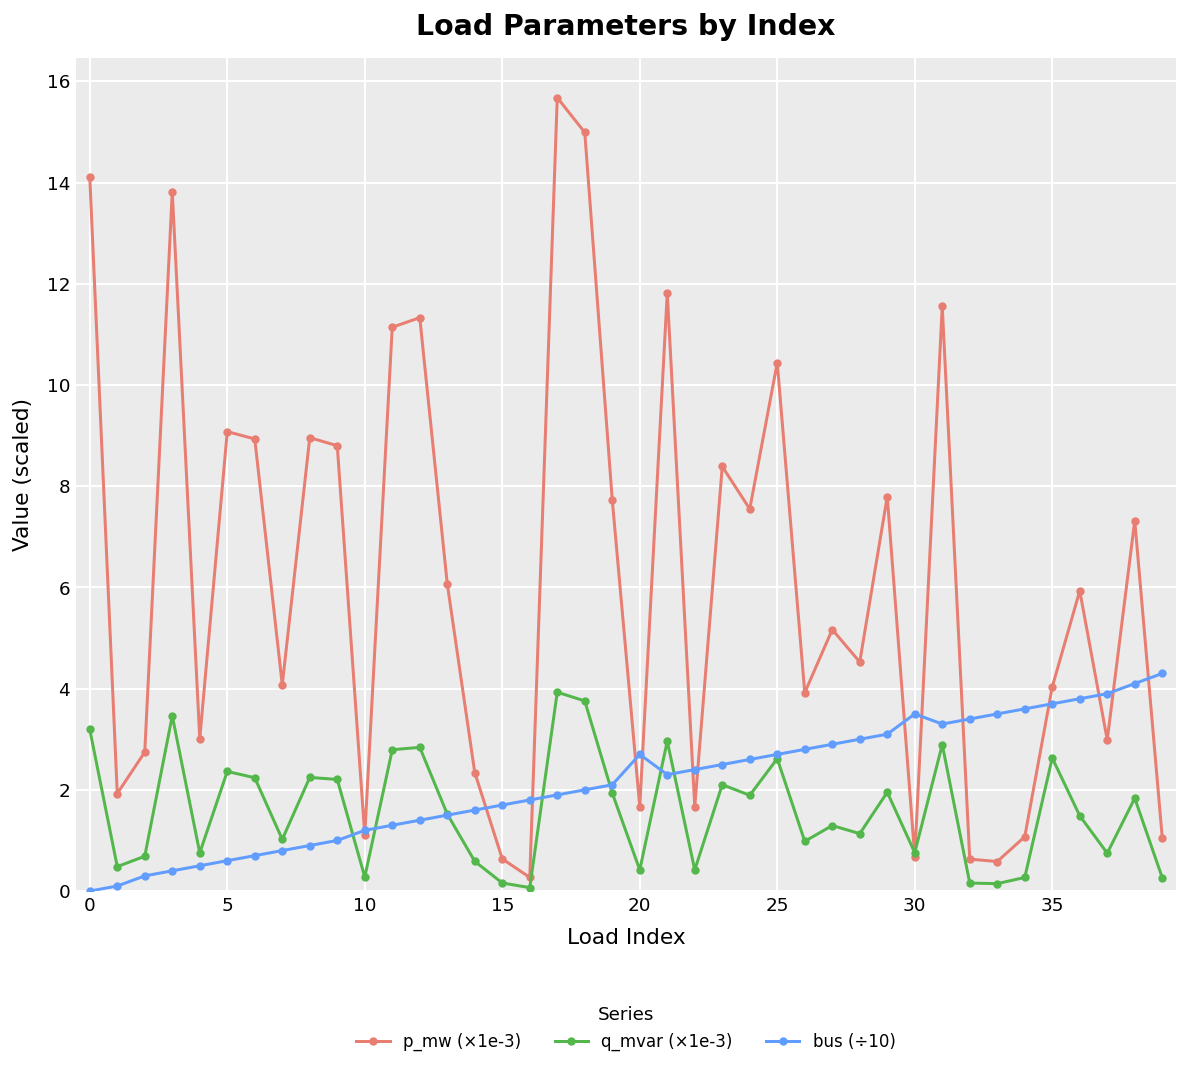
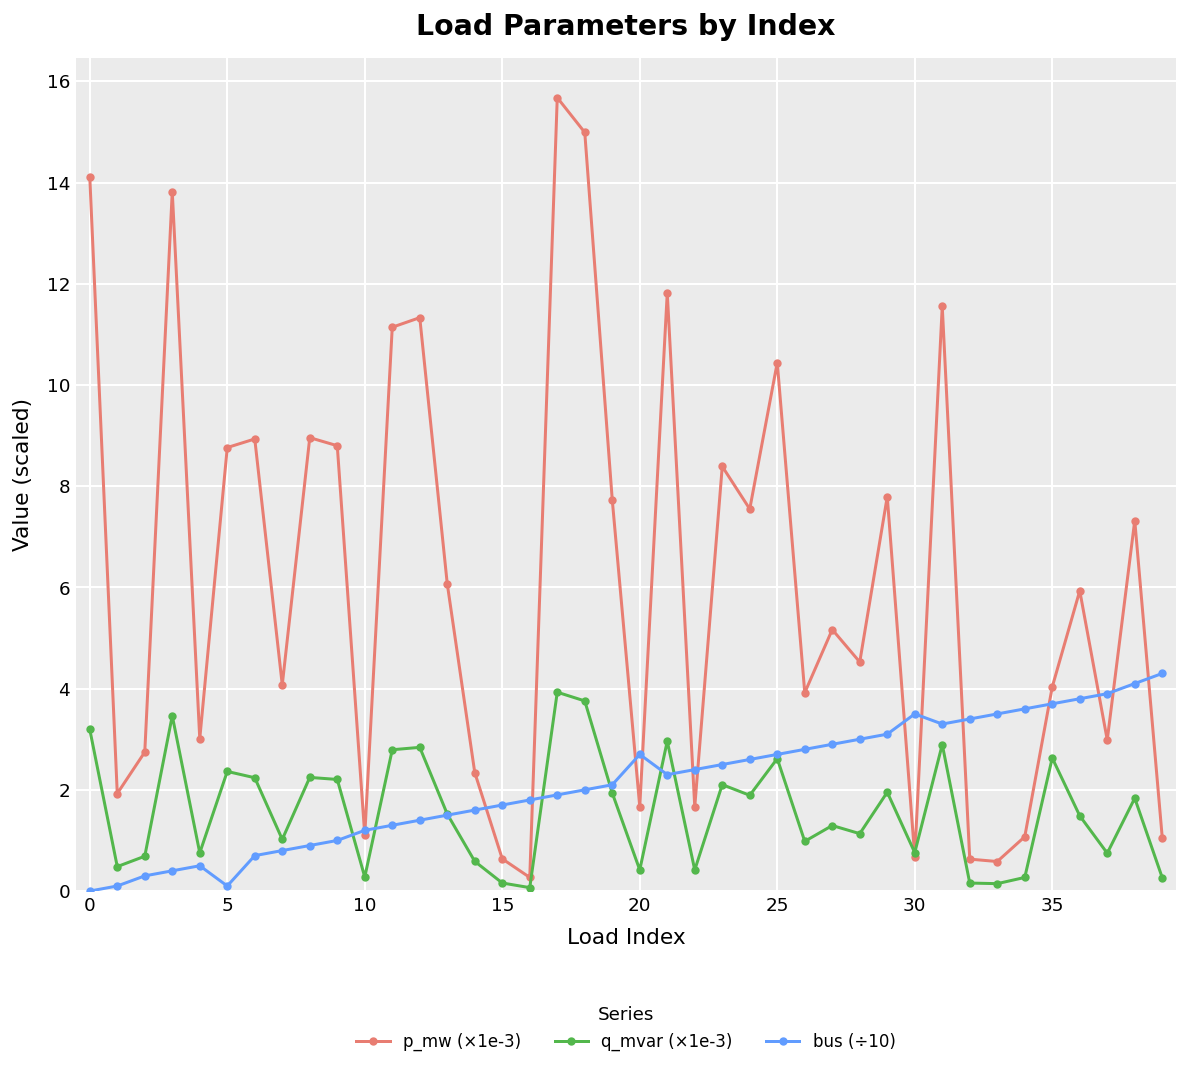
  {
    "p_mw (×1e-3)": {
      "0": 14.1,
-     "5": 9.1,
+     "5": 8.8,
      "10": 1.1,
      "15": 0.6,
      "20": 1.7,
      "25": 10.4,
      "30": 0.7,
      "35": 4.0
    },
    "q_mvar (×1e-3)": {
      "0": 3.2,
      "5": 2.4,
      "10": 0.3,
      "15": 0.2,
      "20": 0.4,
      "25": 2.6,
      "30": 0.8,
      "35": 2.6
    },
    "bus (÷10)": {
      "0": 0.0,
-     "5": 0.6,
+     "5": 0.1,
      "10": 1.2,
      "15": 1.7,
      "20": 2.7,
      "25": 2.7,
      "30": 3.5,
      "35": 3.7
    }
  }
